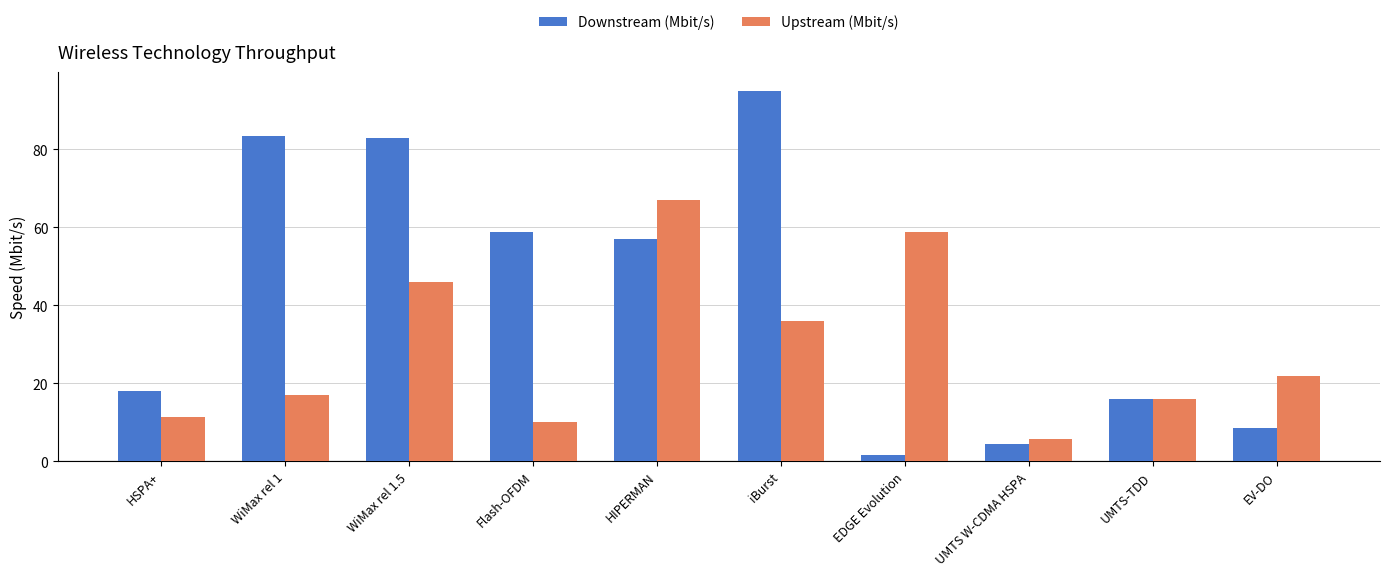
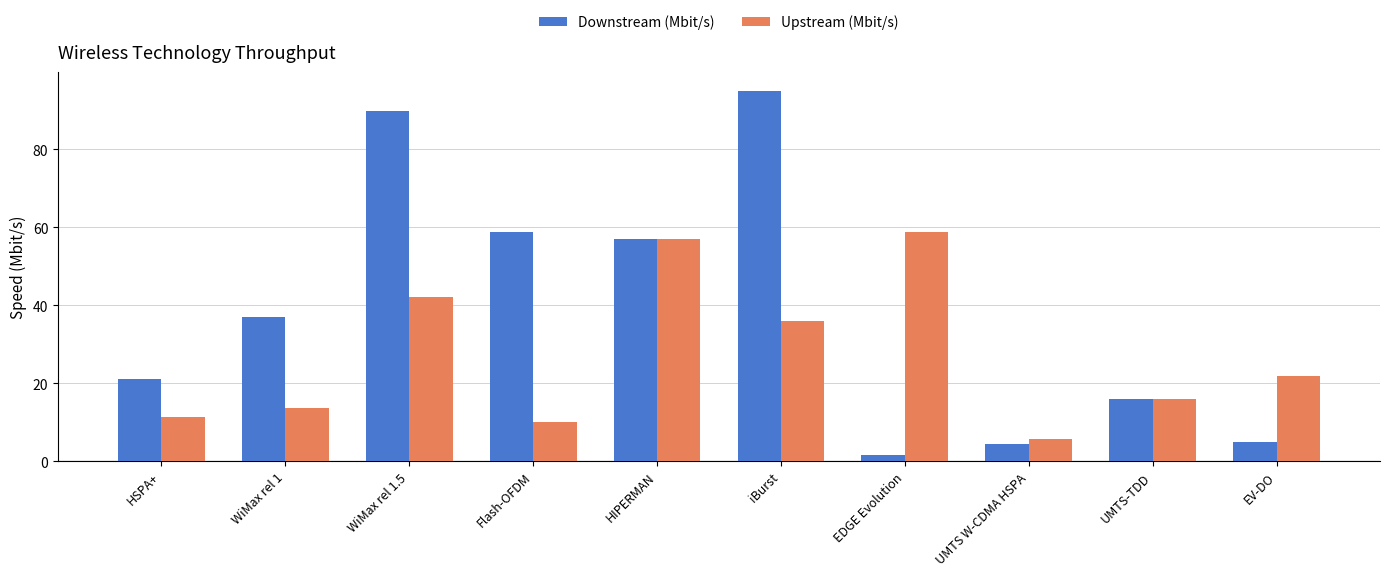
  {
    "Downstream (Mbit/s)": {
-     "HSPA+": 18,
-     "WiMax rel 1": 83,
-     "WiMax rel 1.5": 83,
+     "HSPA+": 21,
+     "WiMax rel 1": 37,
+     "WiMax rel 1.5": 90,
      "Flash-OFDM": 59,
      "HIPERMAN": 57,
      "iBurst": 95,
      "EDGE Evolution": 2,
      "UMTS W-CDMA HSPA": 5,
      "UMTS-TDD": 16,
-     "EV-DO": 8
+     "EV-DO": 5
    },
    "Upstream (Mbit/s)": {
      "HSPA+": 11,
-     "WiMax rel 1": 17,
-     "WiMax rel 1.5": 46,
+     "WiMax rel 1": 14,
+     "WiMax rel 1.5": 42,
      "Flash-OFDM": 10,
-     "HIPERMAN": 67,
+     "HIPERMAN": 57,
      "iBurst": 36,
      "EDGE Evolution": 59,
      "UMTS W-CDMA HSPA": 6,
      "UMTS-TDD": 16,
      "EV-DO": 22
    }
  }
